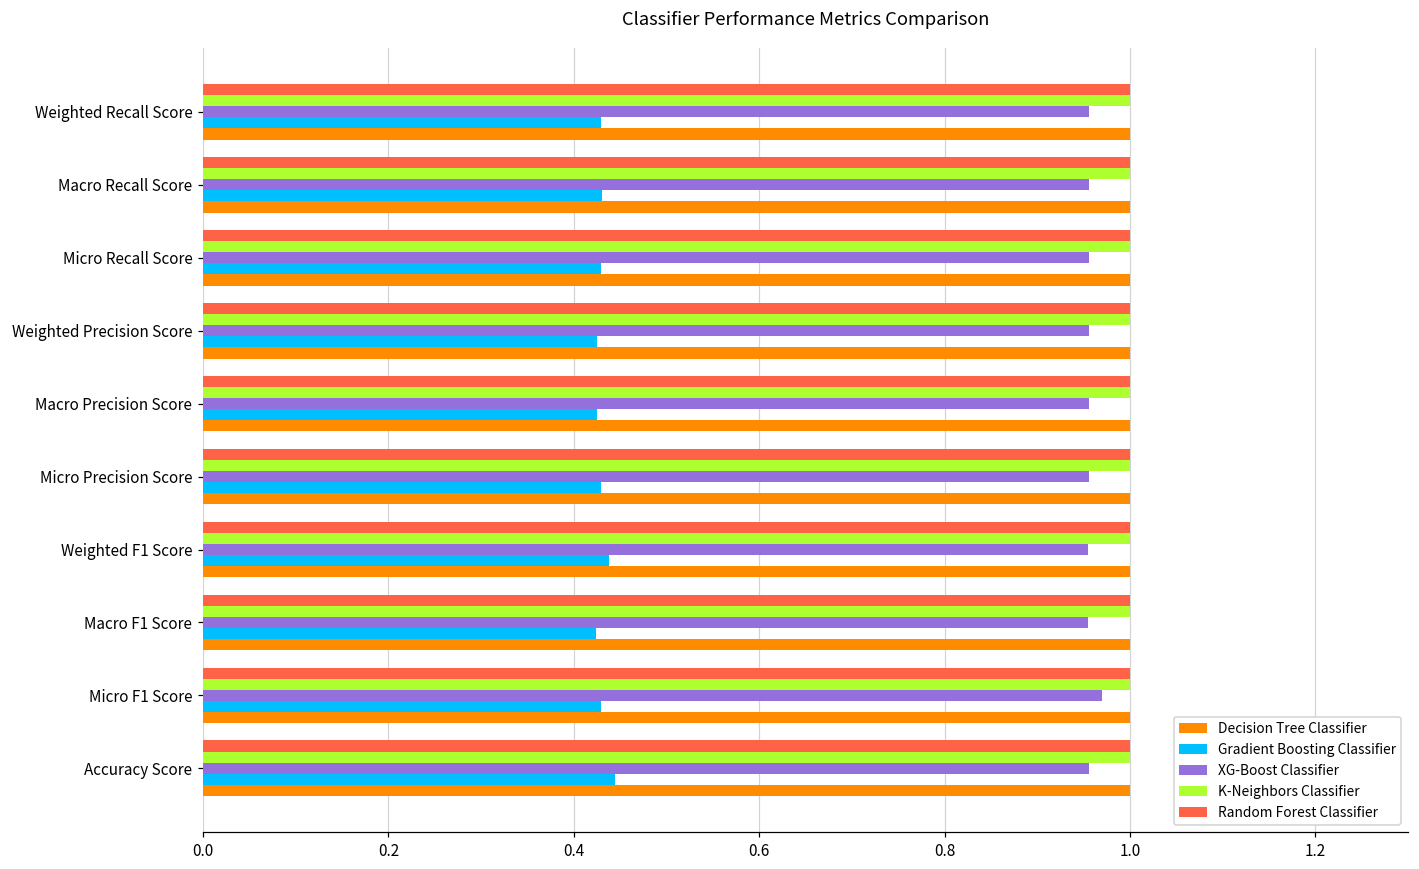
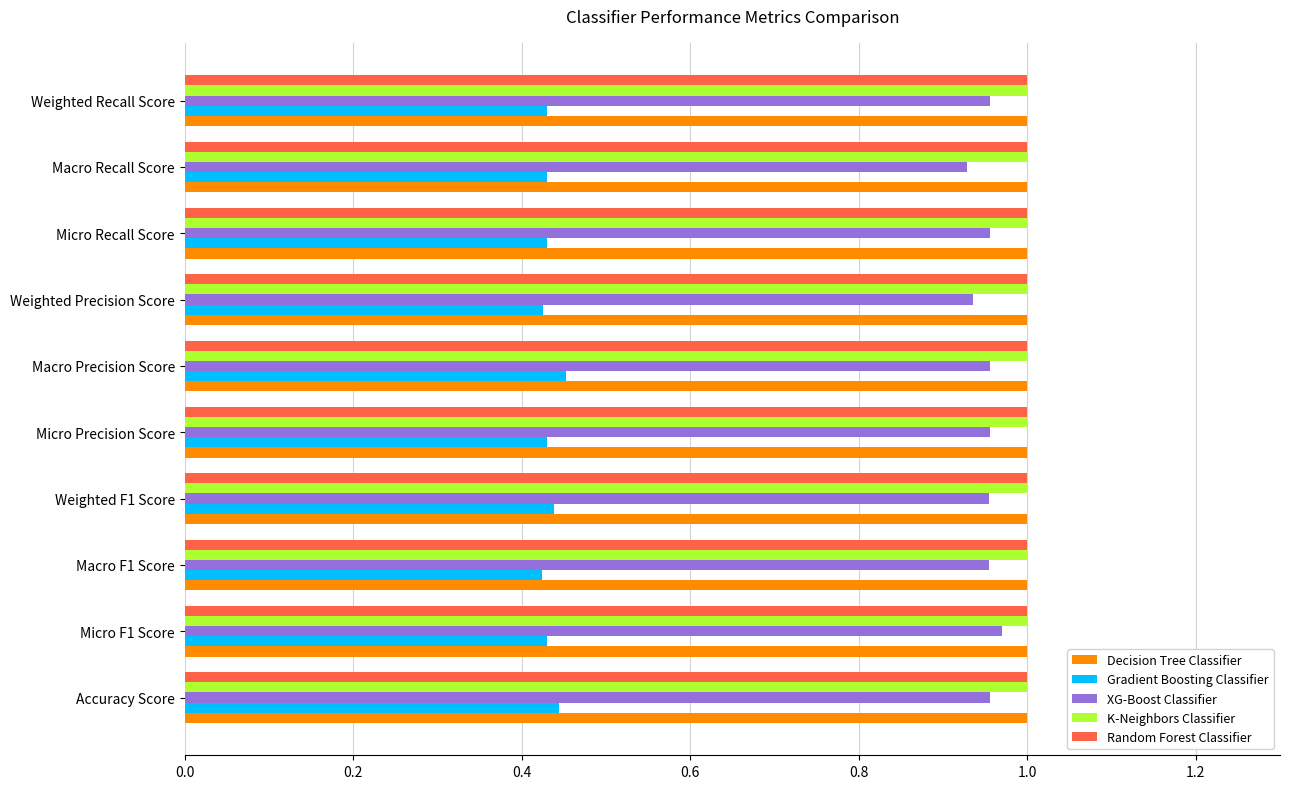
  {
    "Decision Tree Classifier": {
      "Weighted Recall Score": 1.00,
      "Macro Recall Score": 1.00,
      "Micro Recall Score": 1.00,
      "Weighted Precision Score": 1.00,
      "Macro Precision Score": 1.00,
      "Micro Precision Score": 1.00,
      "Weighted F1 Score": 1.00,
      "Macro F1 Score": 1.00,
      "Micro F1 Score": 1.00,
      "Accuracy Score": 1.00
    },
    "Gradient Boosting Classifier": {
      "Weighted Recall Score": 0.43,
      "Macro Recall Score": 0.43,
      "Micro Recall Score": 0.43,
      "Weighted Precision Score": 0.43,
-     "Macro Precision Score": 0.42,
+     "Macro Precision Score": 0.45,
      "Micro Precision Score": 0.43,
      "Weighted F1 Score": 0.44,
      "Macro F1 Score": 0.42,
      "Micro F1 Score": 0.43,
      "Accuracy Score": 0.44
    },
    "XG-Boost Classifier": {
      "Weighted Recall Score": 0.96,
-     "Macro Recall Score": 0.96,
+     "Macro Recall Score": 0.93,
      "Micro Recall Score": 0.96,
-     "Weighted Precision Score": 0.96,
+     "Weighted Precision Score": 0.94,
      "Macro Precision Score": 0.96,
      "Micro Precision Score": 0.96,
      "Weighted F1 Score": 0.96,
      "Macro F1 Score": 0.96,
      "Micro F1 Score": 0.97,
      "Accuracy Score": 0.96
    },
    "K-Neighbors Classifier": {
      "Weighted Recall Score": 1.00,
      "Macro Recall Score": 1.00,
      "Micro Recall Score": 1.00,
      "Weighted Precision Score": 1.00,
      "Macro Precision Score": 1.00,
      "Micro Precision Score": 1.00,
      "Weighted F1 Score": 1.00,
      "Macro F1 Score": 1.00,
      "Micro F1 Score": 1.00,
      "Accuracy Score": 1.00
    },
    "Random Forest Classifier": {
      "Weighted Recall Score": 1.00,
      "Macro Recall Score": 1.00,
      "Micro Recall Score": 1.00,
      "Weighted Precision Score": 1.00,
      "Macro Precision Score": 1.00,
      "Micro Precision Score": 1.00,
      "Weighted F1 Score": 1.00,
      "Macro F1 Score": 1.00,
      "Micro F1 Score": 1.00,
      "Accuracy Score": 1.00
    }
  }
